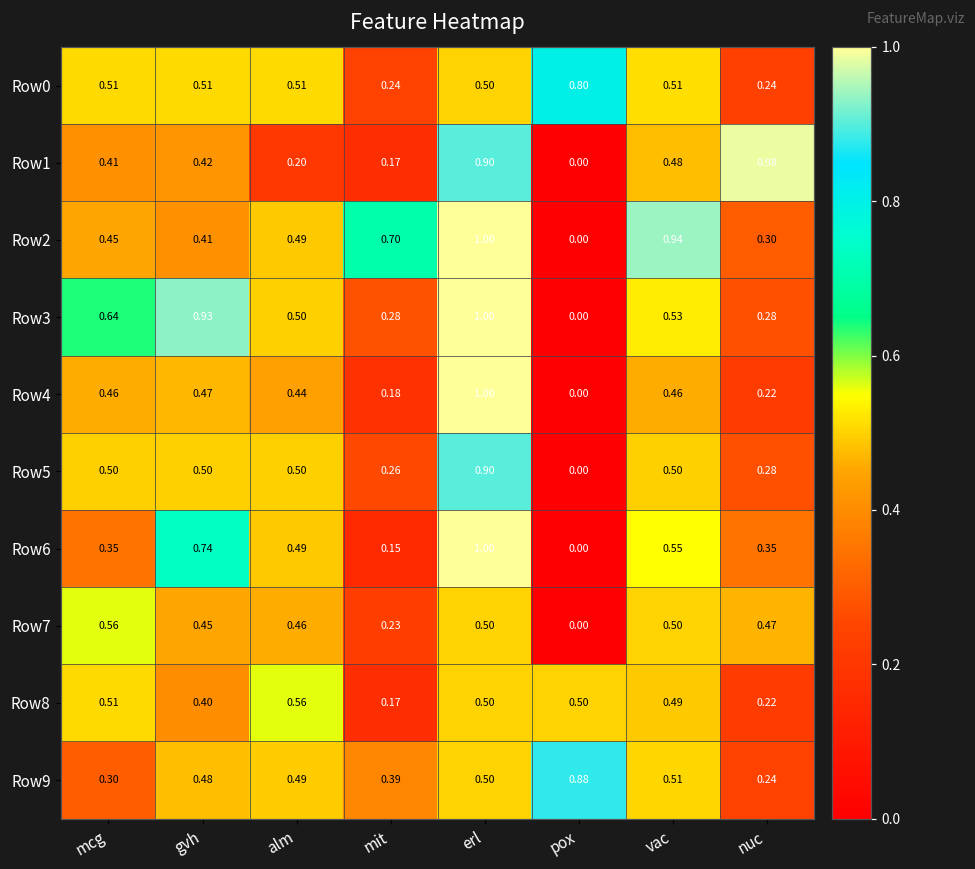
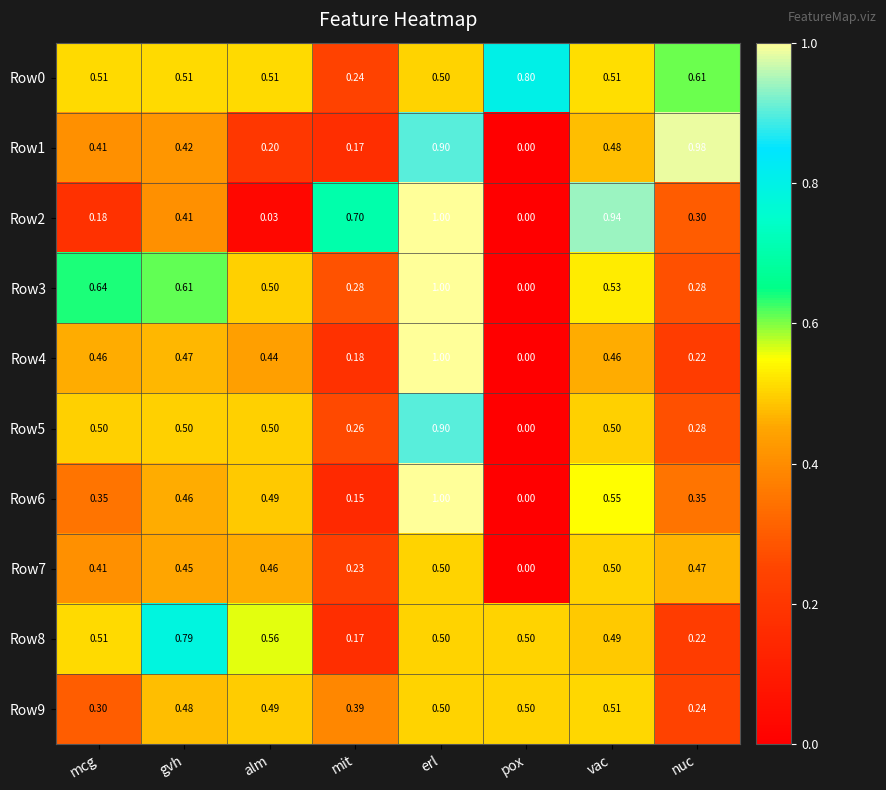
  {
    "Row0": {
      "mcg": 0.51,
      "gvh": 0.51,
      "alm": 0.51,
      "mit": 0.24,
      "erl": 0.50,
      "pox": 0.80,
      "vac": 0.51,
-     "nuc": 0.24
+     "nuc": 0.61
    },
    "Row1": {
      "mcg": 0.41,
      "gvh": 0.42,
      "alm": 0.20,
      "mit": 0.17,
      "erl": 0.90,
      "pox": 0.00,
      "vac": 0.48,
      "nuc": 0.98
    },
    "Row2": {
-     "mcg": 0.45,
+     "mcg": 0.18,
      "gvh": 0.41,
-     "alm": 0.49,
+     "alm": 0.03,
      "mit": 0.70,
      "erl": 1.00,
      "pox": 0.00,
      "vac": 0.94,
      "nuc": 0.30
    },
    "Row3": {
      "mcg": 0.64,
-     "gvh": 0.93,
+     "gvh": 0.61,
      "alm": 0.50,
      "mit": 0.28,
      "erl": 1.00,
      "pox": 0.00,
      "vac": 0.53,
      "nuc": 0.28
    },
    "Row4": {
      "mcg": 0.46,
      "gvh": 0.47,
      "alm": 0.44,
      "mit": 0.18,
      "erl": 1.00,
      "pox": 0.00,
      "vac": 0.46,
      "nuc": 0.22
    },
    "Row5": {
      "mcg": 0.50,
      "gvh": 0.50,
      "alm": 0.50,
      "mit": 0.26,
      "erl": 0.90,
      "pox": 0.00,
      "vac": 0.50,
      "nuc": 0.28
    },
    "Row6": {
      "mcg": 0.35,
-     "gvh": 0.74,
+     "gvh": 0.46,
      "alm": 0.49,
      "mit": 0.15,
      "erl": 1.00,
      "pox": 0.00,
      "vac": 0.55,
      "nuc": 0.35
    },
    "Row7": {
-     "mcg": 0.56,
+     "mcg": 0.41,
      "gvh": 0.45,
      "alm": 0.46,
      "mit": 0.23,
      "erl": 0.50,
      "pox": 0.00,
      "vac": 0.50,
      "nuc": 0.47
    },
    "Row8": {
      "mcg": 0.51,
-     "gvh": 0.40,
+     "gvh": 0.79,
      "alm": 0.56,
      "mit": 0.17,
      "erl": 0.50,
      "pox": 0.50,
      "vac": 0.49,
      "nuc": 0.22
    },
    "Row9": {
      "mcg": 0.30,
      "gvh": 0.48,
      "alm": 0.49,
      "mit": 0.39,
      "erl": 0.50,
-     "pox": 0.88,
+     "pox": 0.50,
      "vac": 0.51,
      "nuc": 0.24
    }
  }
